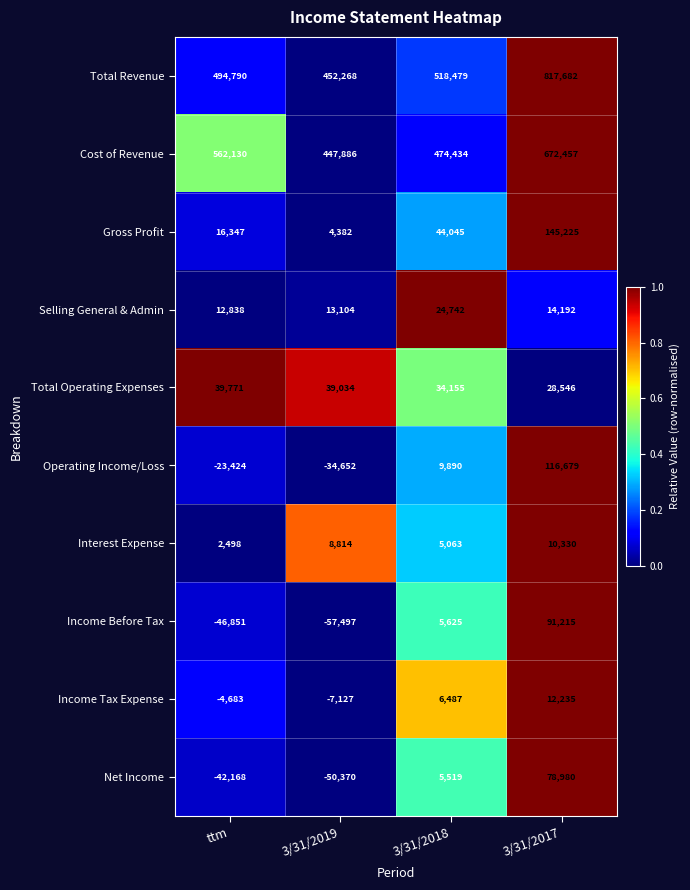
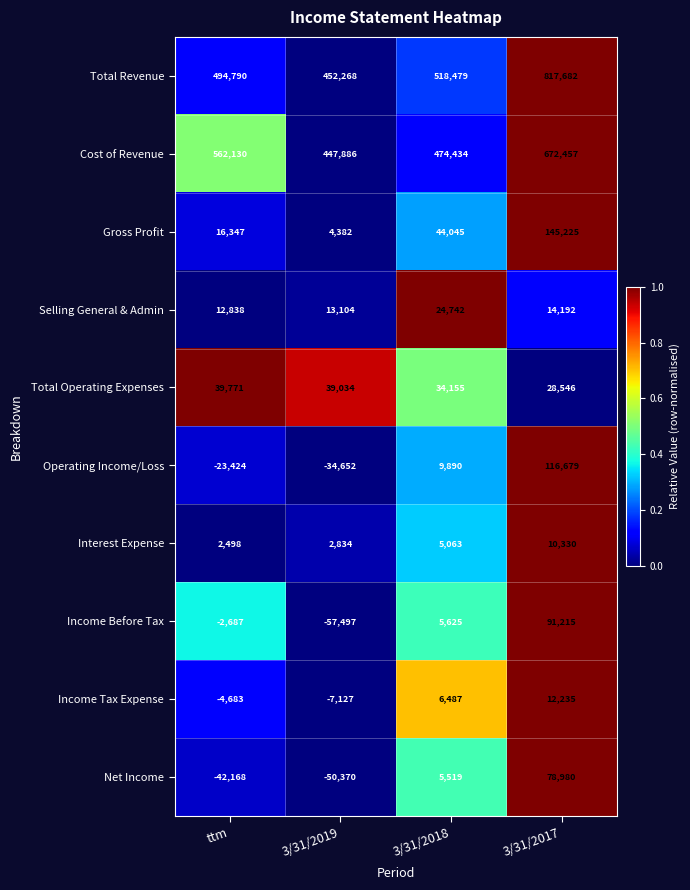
  {
    "Total Revenue": {
      "ttm": "494,790",
      "3/31/2019": "452,268",
      "3/31/2018": "518,479",
      "3/31/2017": "817,682"
    },
    "Cost of Revenue": {
      "ttm": "562,130",
      "3/31/2019": "447,886",
      "3/31/2018": "474,434",
      "3/31/2017": "672,457"
    },
    "Gross Profit": {
      "ttm": "16,347",
      "3/31/2019": "4,382",
      "3/31/2018": "44,045",
      "3/31/2017": "145,225"
    },
    "Selling General & Admin": {
      "ttm": "12,838",
      "3/31/2019": "13,104",
      "3/31/2018": "24,742",
      "3/31/2017": "14,192"
    },
    "Total Operating Expenses": {
      "ttm": "39,771",
      "3/31/2019": "39,034",
      "3/31/2018": "34,155",
      "3/31/2017": "28,546"
    },
    "Operating Income/Loss": {
      "ttm": "-23,424",
      "3/31/2019": "-34,652",
      "3/31/2018": "9,890",
      "3/31/2017": "116,679"
    },
    "Interest Expense": {
      "ttm": "2,498",
-     "3/31/2019": "8,814",
+     "3/31/2019": "2,834",
      "3/31/2018": "5,063",
      "3/31/2017": "10,330"
    },
    "Income Before Tax": {
-     "ttm": "-46,851",
+     "ttm": "-2,687",
      "3/31/2019": "-57,497",
      "3/31/2018": "5,625",
      "3/31/2017": "91,215"
    },
    "Income Tax Expense": {
      "ttm": "-4,683",
      "3/31/2019": "-7,127",
      "3/31/2018": "6,487",
      "3/31/2017": "12,235"
    },
    "Net Income": {
      "ttm": "-42,168",
      "3/31/2019": "-50,370",
      "3/31/2018": "5,519",
      "3/31/2017": "78,980"
    }
  }
